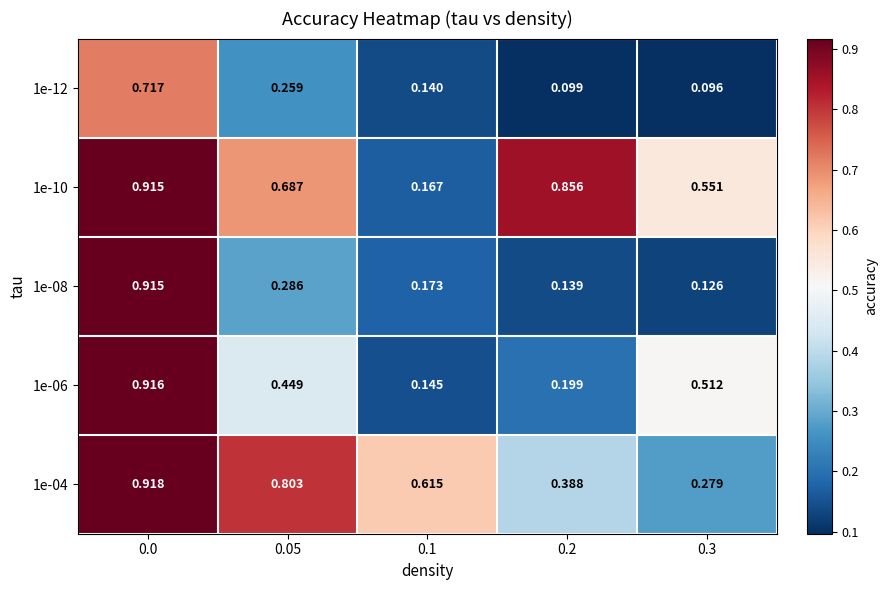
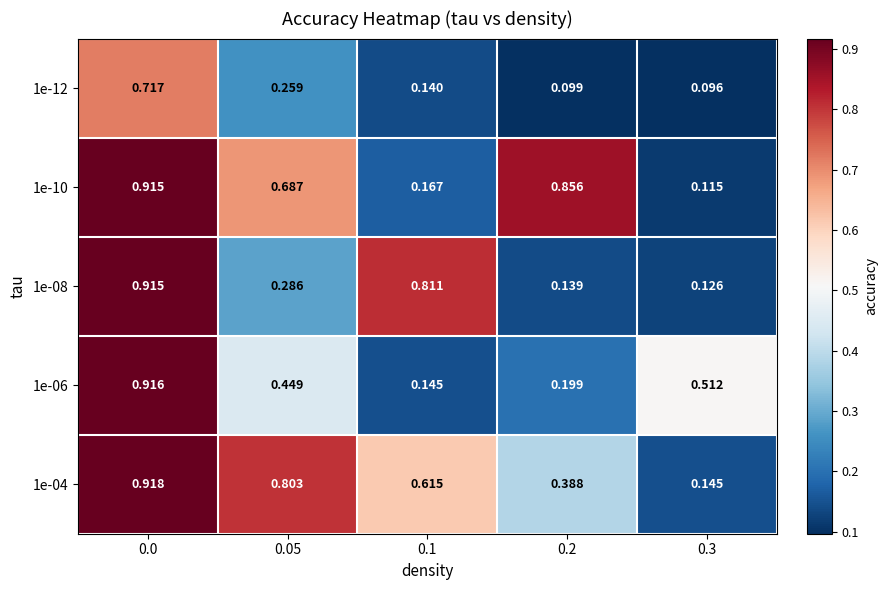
  {
    "1e-12": {
      "0.0": 0.717,
      "0.05": 0.259,
      "0.1": 0.140,
      "0.2": 0.099,
      "0.3": 0.096
    },
    "1e-10": {
      "0.0": 0.915,
      "0.05": 0.687,
      "0.1": 0.167,
      "0.2": 0.856,
-     "0.3": 0.551
+     "0.3": 0.115
    },
    "1e-08": {
      "0.0": 0.915,
      "0.05": 0.286,
-     "0.1": 0.173,
+     "0.1": 0.811,
      "0.2": 0.139,
      "0.3": 0.126
    },
    "1e-06": {
      "0.0": 0.916,
      "0.05": 0.449,
      "0.1": 0.145,
      "0.2": 0.199,
      "0.3": 0.512
    },
    "1e-04": {
      "0.0": 0.918,
      "0.05": 0.803,
      "0.1": 0.615,
      "0.2": 0.388,
-     "0.3": 0.279
+     "0.3": 0.145
    }
  }
